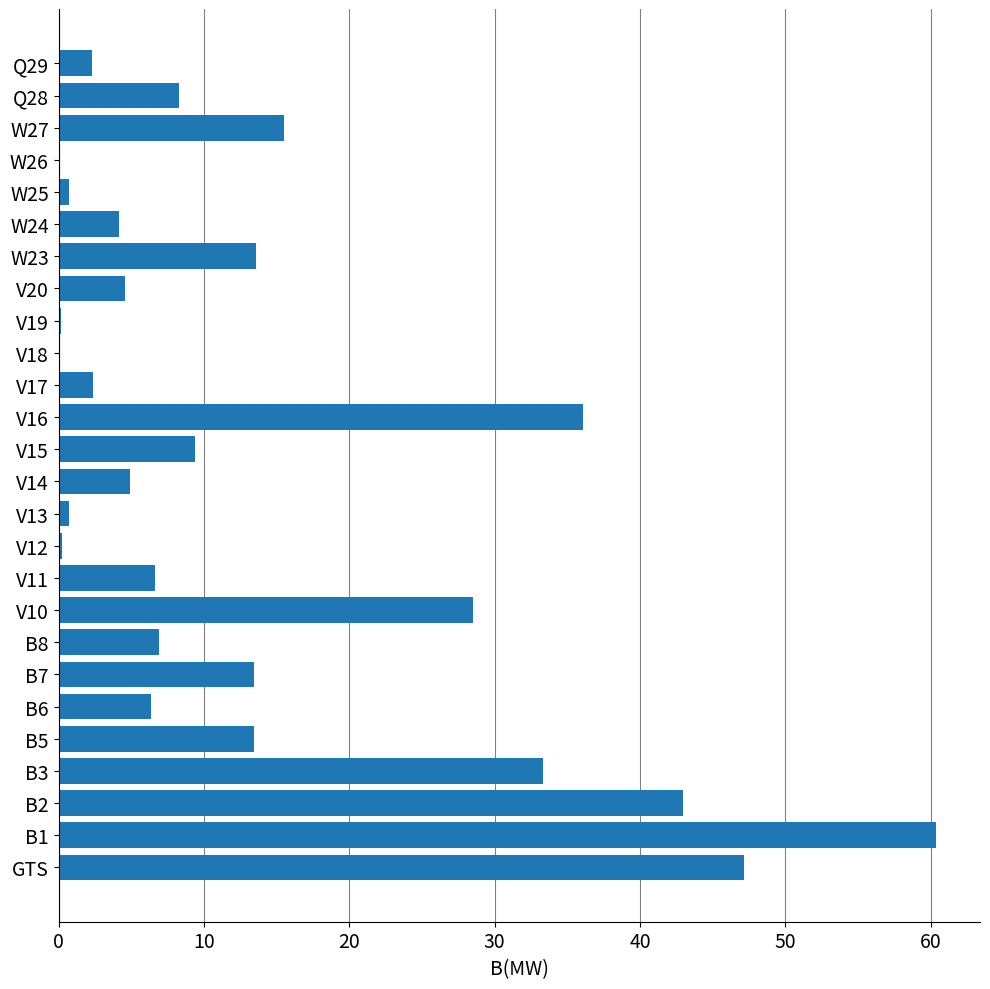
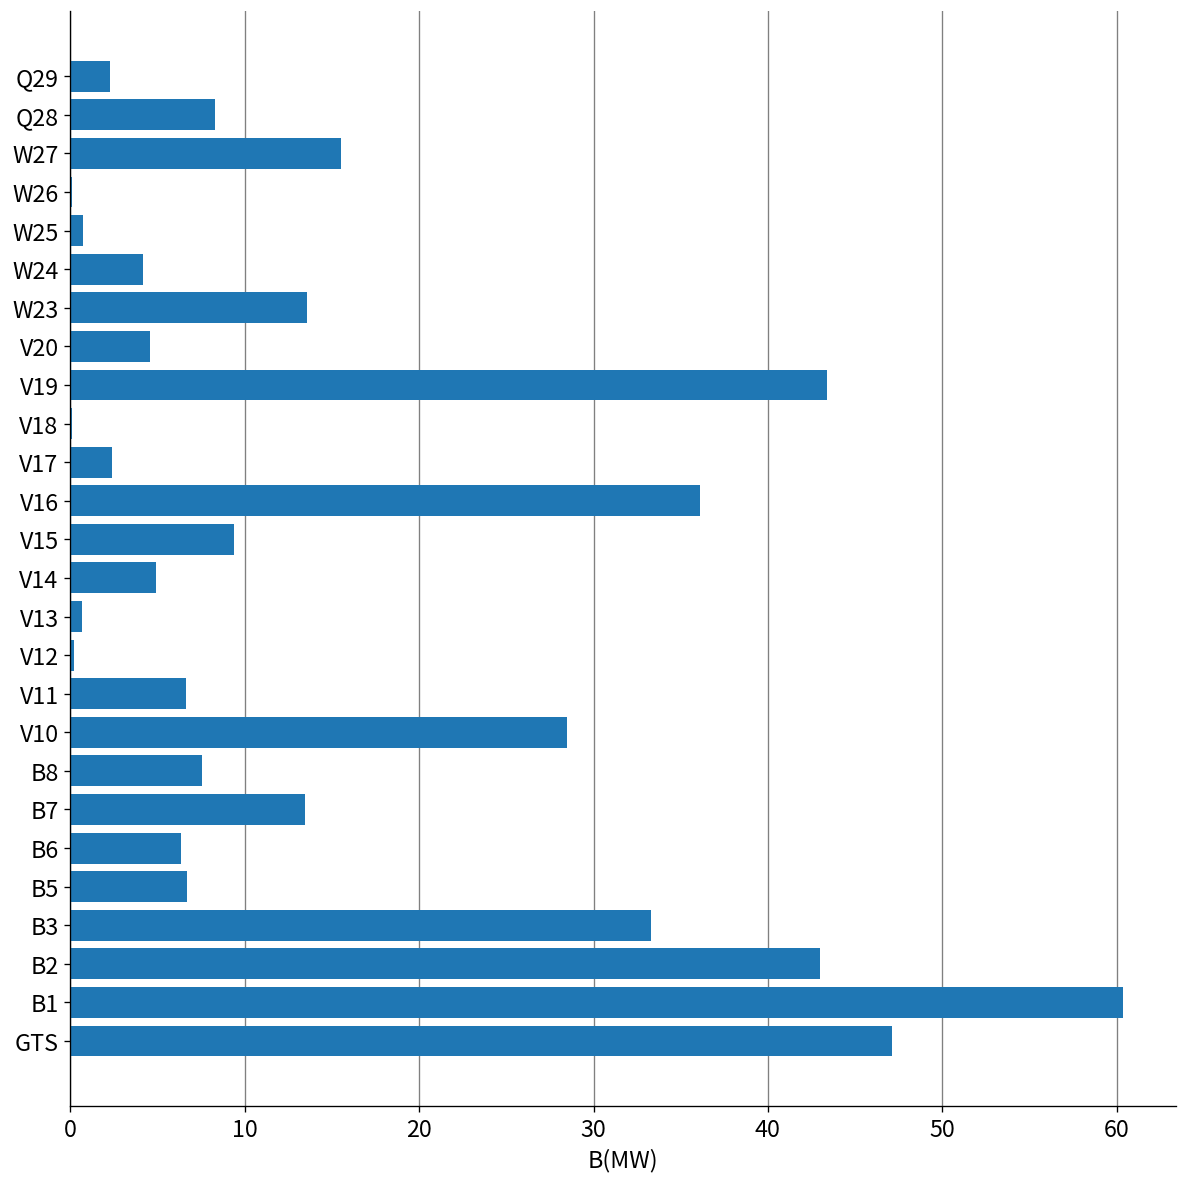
  {
    "Q29": 2.3,
    "Q28": 8.3,
    "W27": 15.5,
    "W25": 0.7,
    "W24": 4.2,
    "W23": 13.6,
    "V20": 4.6,
-   "V19": 0.1,
+   "V19": 43.4,
    "V17": 2.4,
    "V16": 36.1,
    "V15": 9.4,
    "V14": 4.9,
    "V13": 0.7,
    "V12": 0.2,
    "V11": 6.6,
    "V10": 28.5,
-   "B8": 6.9,
+   "B8": 7.5,
    "B7": 13.4,
    "B6": 6.4,
-   "B5": 13.4,
+   "B5": 6.7,
    "B3": 33.3,
    "B2": 43.0,
    "B1": 60.4,
    "GTS": 47.1
  }
